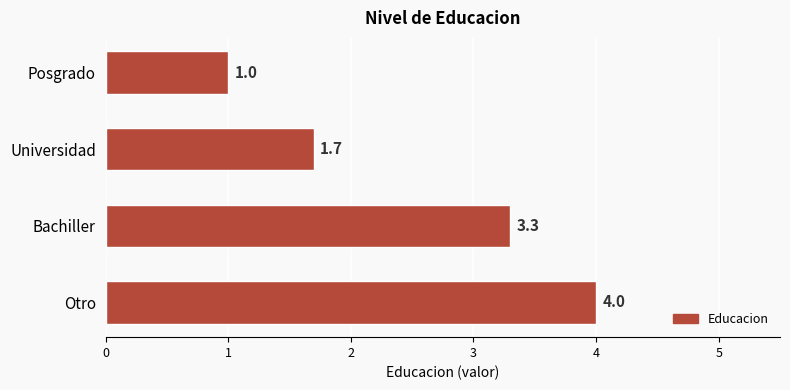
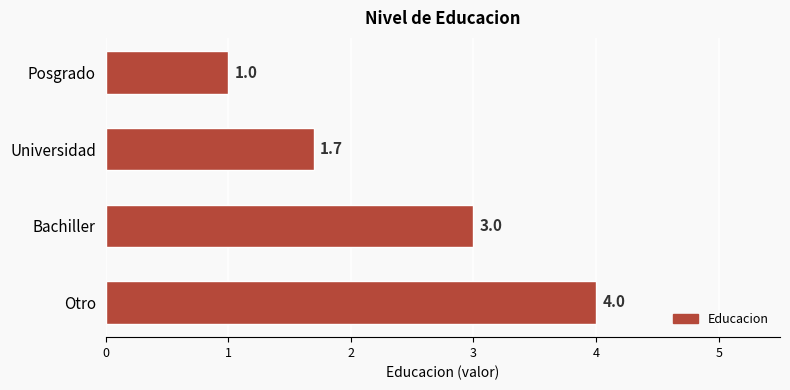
  {
    "Posgrado": 1.0,
    "Universidad": 1.7,
-   "Bachiller": 3.3,
+   "Bachiller": 3.0,
    "Otro": 4.0
  }
